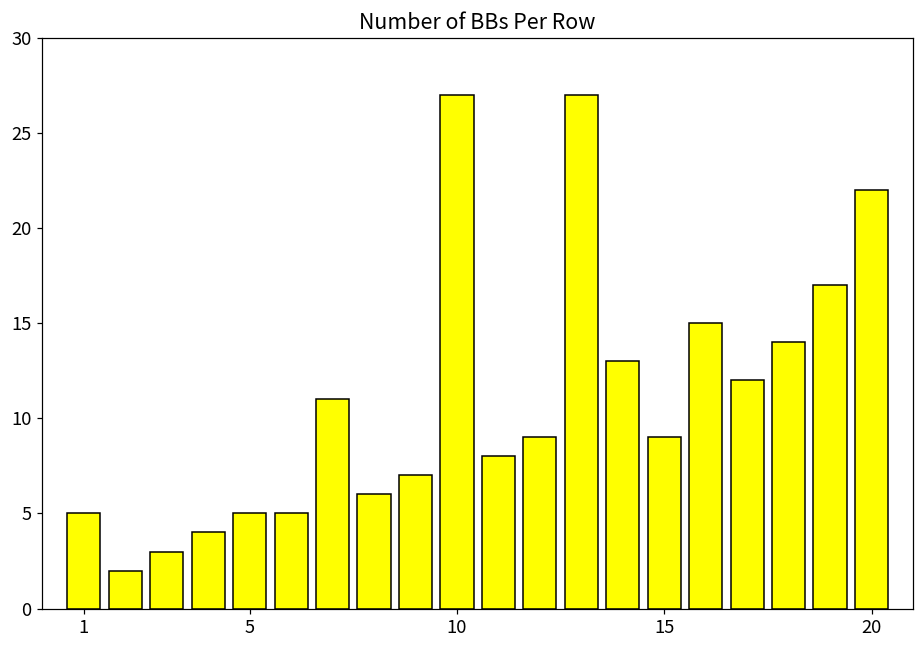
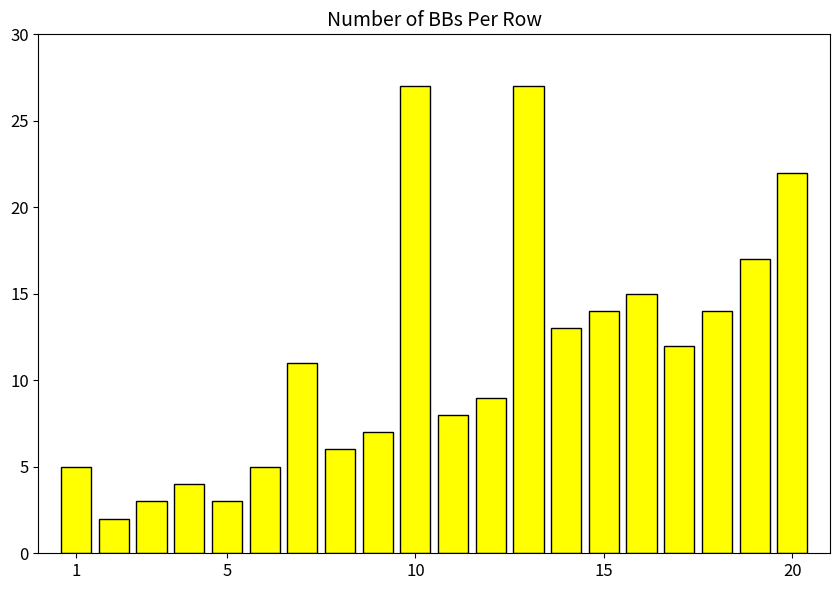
  {
    "1": 5,
-   "5": 5,
+   "5": 3,
    "10": 27,
-   "15": 9,
+   "15": 14,
    "20": 22
  }
